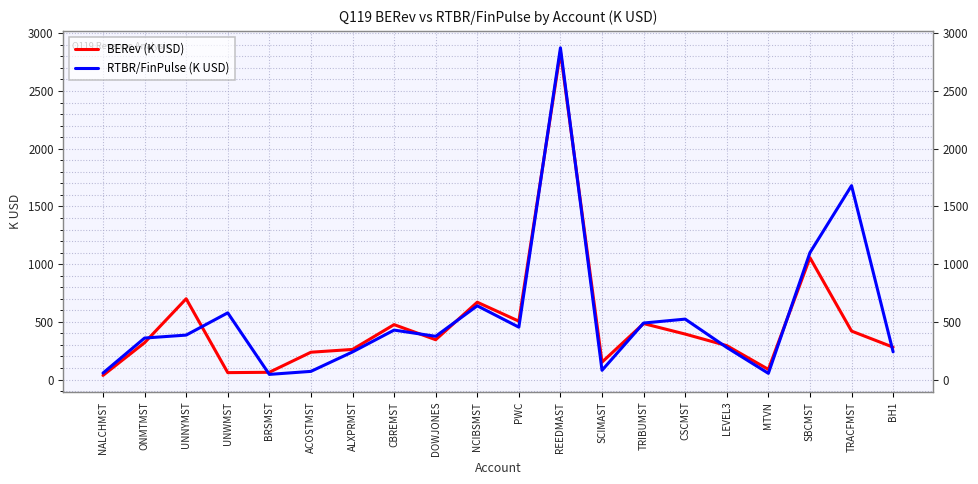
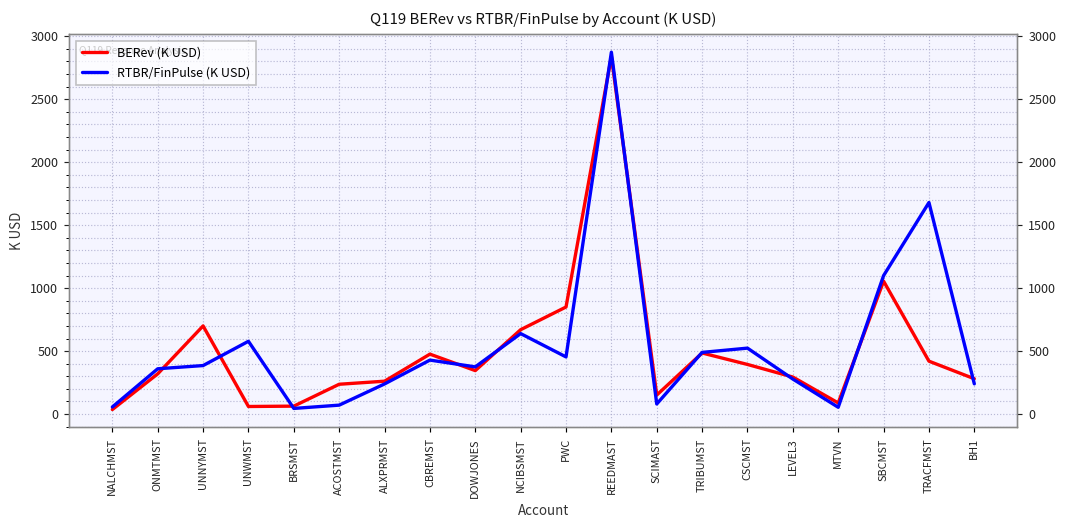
  {
    "BERev (K USD)": {
      "ONMTMST": 320,
      "UNNYMST": 700,
      "UNWMST": 60,
      "ACOSTMST": 240,
      "CBREMST": 480,
      "DOWJONES": 350,
      "NCIBSMST": 670,
-     "PWC": 510,
+     "PWC": 850,
      "REEDMAST": 2840,
      "SCIMAST": 150,
      "CSCMST": 390,
      "MTVN": 90,
      "SBCMST": 1060,
      "TRACFMST": 420,
      "BH1": 280
    },
    "RTBR/FinPulse (K USD)": {
      "ONMTMST": 360,
      "UNNYMST": 390,
      "UNWMST": 580,
      "ACOSTMST": 70,
      "CBREMST": 430,
      "DOWJONES": 370,
      "NCIBSMST": 640,
      "PWC": 450,
      "REEDMAST": 2870,
      "SCIMAST": 80,
      "CSCMST": 520,
      "MTVN": 50,
      "SBCMST": 1100,
      "TRACFMST": 1680,
      "BH1": 240
    }
  }
